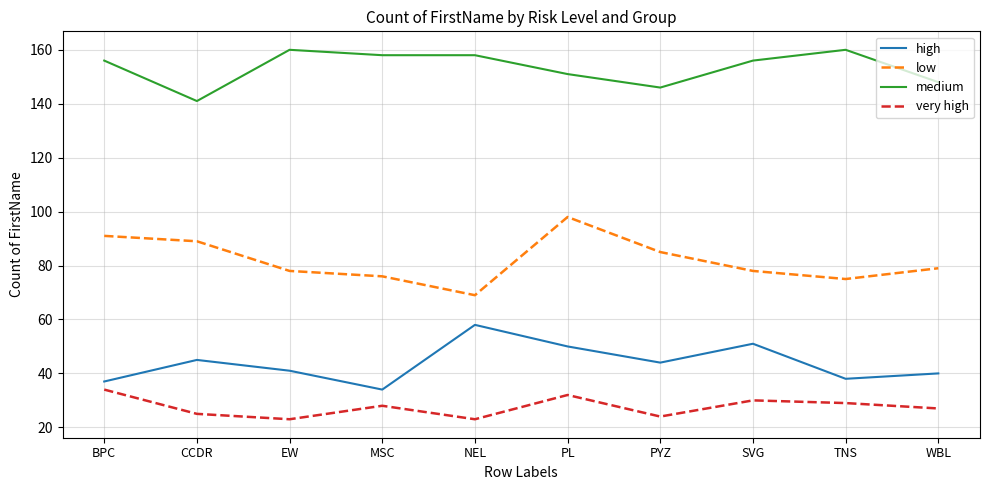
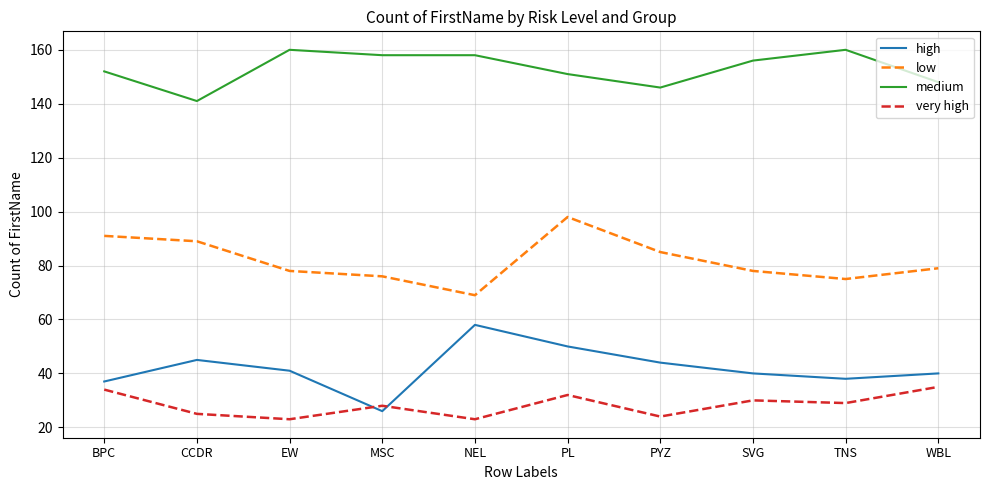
  {
    "high": {
      "BPC": 37,
      "CCDR": 45,
      "EW": 41,
-     "MSC": 34,
+     "MSC": 26,
      "NEL": 58,
      "PL": 50,
      "PYZ": 44,
-     "SVG": 51,
+     "SVG": 40,
      "TNS": 38,
      "WBL": 40
    },
    "low": {
      "BPC": 91,
      "CCDR": 89,
      "EW": 78,
      "MSC": 76,
      "NEL": 69,
      "PL": 98,
      "PYZ": 85,
      "SVG": 78,
      "TNS": 75,
      "WBL": 79
    },
    "medium": {
-     "BPC": 156,
+     "BPC": 152,
      "CCDR": 141,
      "EW": 160,
      "MSC": 158,
      "NEL": 158,
      "PL": 151,
      "PYZ": 146,
      "SVG": 156,
      "TNS": 160
    },
    "very high": {
      "BPC": 34,
      "CCDR": 25,
      "EW": 23,
      "MSC": 28,
      "NEL": 23,
      "PL": 32,
      "PYZ": 24,
      "SVG": 30,
      "TNS": 29,
-     "WBL": 27
+     "WBL": 35
    }
  }
